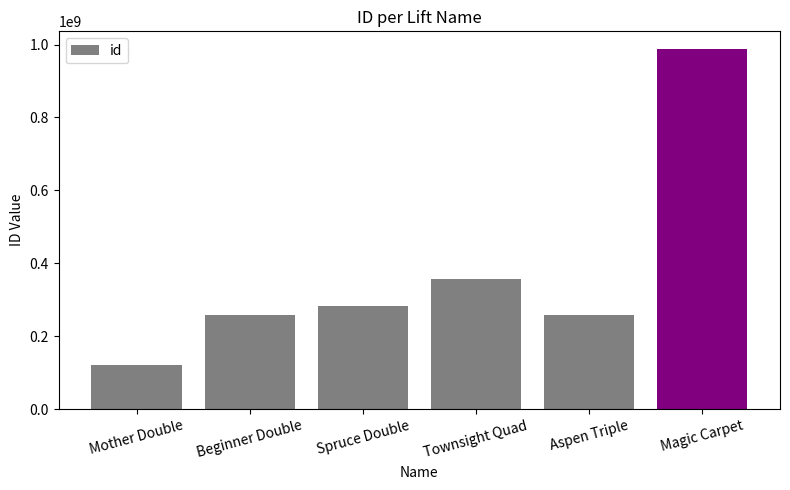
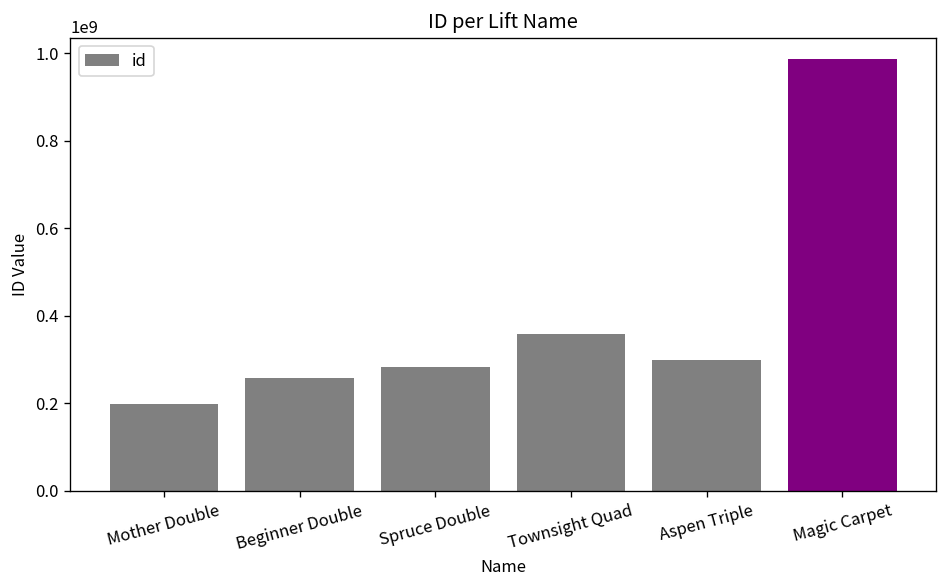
  {
-   "Mother Double": 120000000,
+   "Mother Double": 200000000,
    "Beginner Double": 260000000,
    "Spruce Double": 280000000,
    "Townsight Quad": 360000000,
-   "Aspen Triple": 260000000,
+   "Aspen Triple": 300000000,
    "Magic Carpet": 990000000
  }
